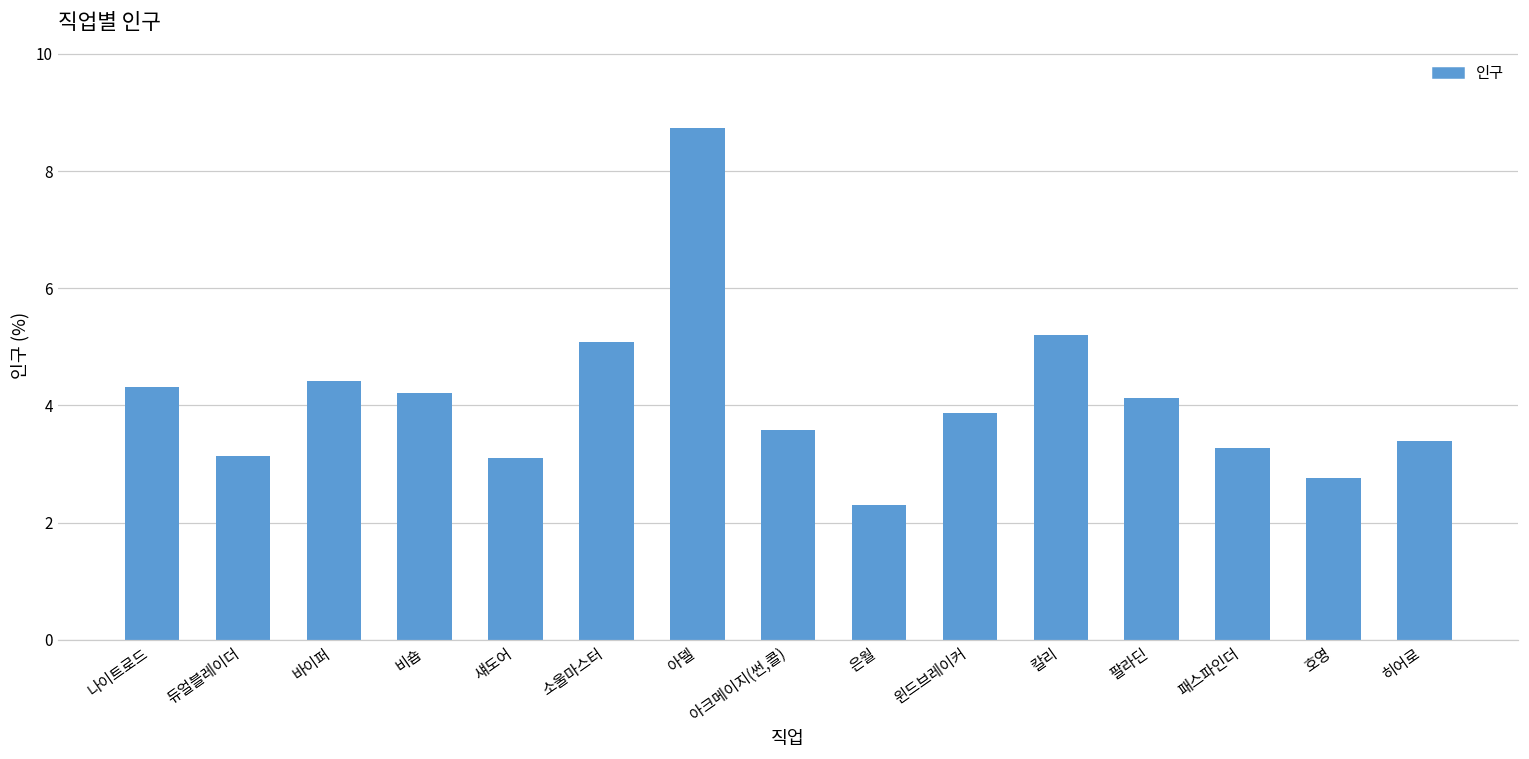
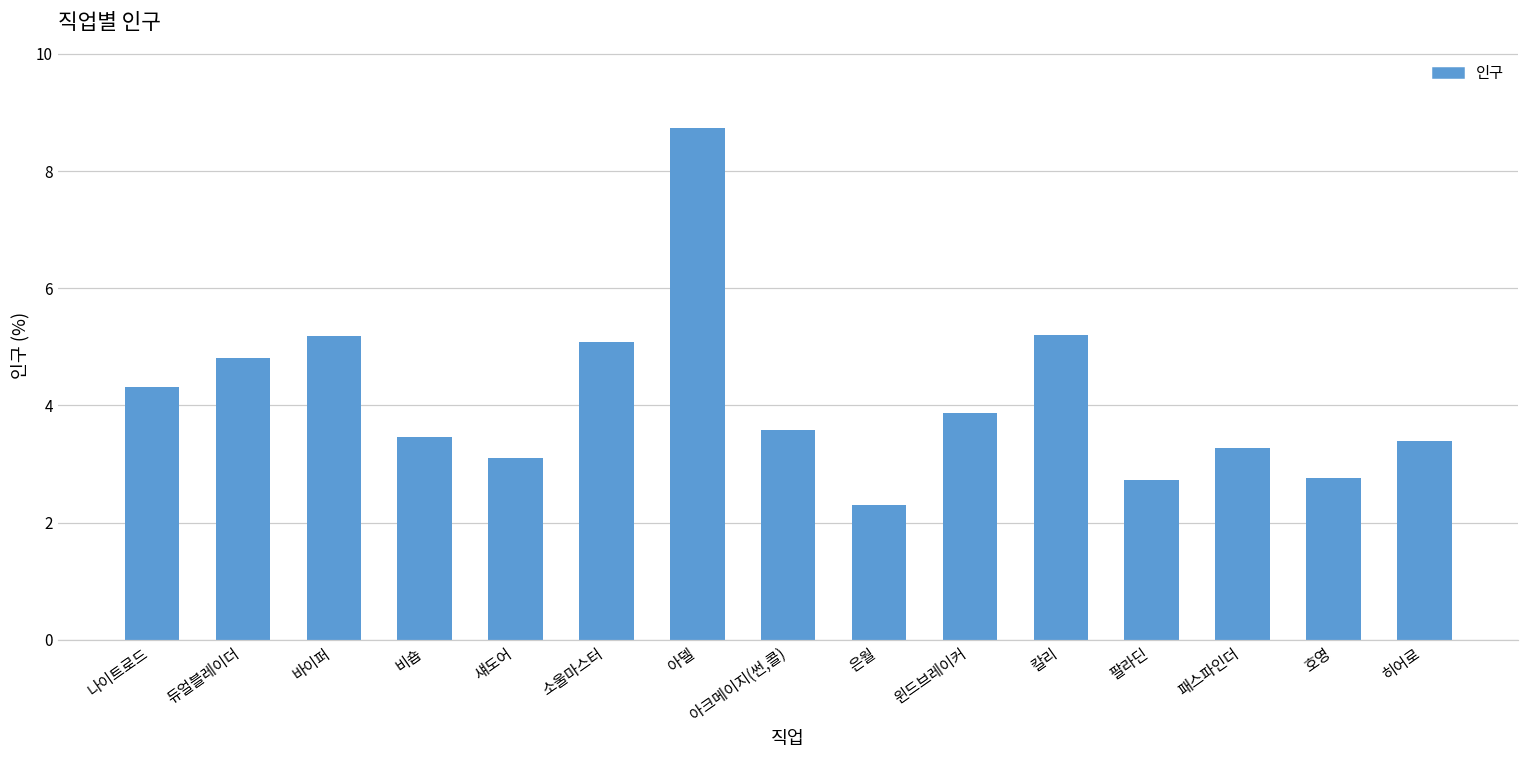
  {
    "나이트로드": 4.3,
-   "듀얼블레이더": 3.1,
-   "바이퍼": 4.4,
-   "비숍": 4.2,
+   "듀얼블레이더": 4.8,
+   "바이퍼": 5.2,
+   "비숍": 3.5,
    "섀도어": 3.1,
    "소울마스터": 5.1,
    "아델": 8.7,
    "아크메이지(썬,콜)": 3.6,
    "은월": 2.3,
    "윈드브레이커": 3.9,
    "칼리": 5.2,
-   "팔라딘": 4.1,
+   "팔라딘": 2.7,
    "패스파인더": 3.3,
    "호영": 2.8,
    "히어로": 3.4
  }
